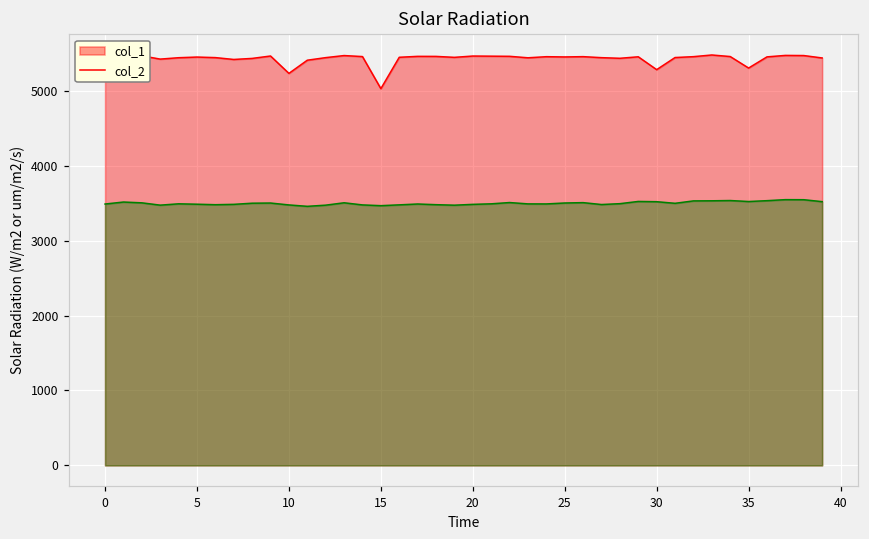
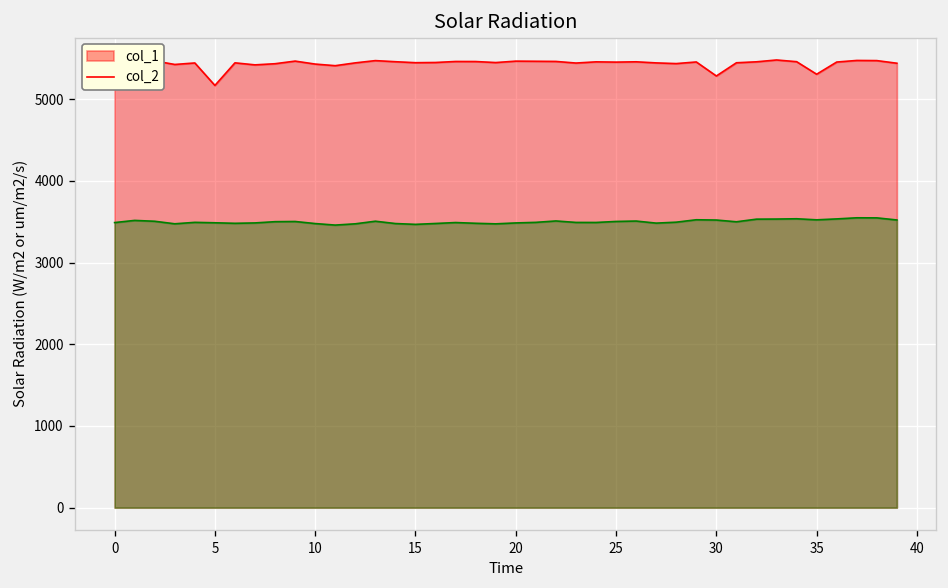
  {
    "col_1": {
-     "5": 5500,
-     "10": 5200,
-     "15": 5000,
+     "5": 5200,
+     "10": 5400,
+     "15": 5400,
      "20": 5500,
      "25": 5500,
      "30": 5300,
      "35": 5300
    }
  }
